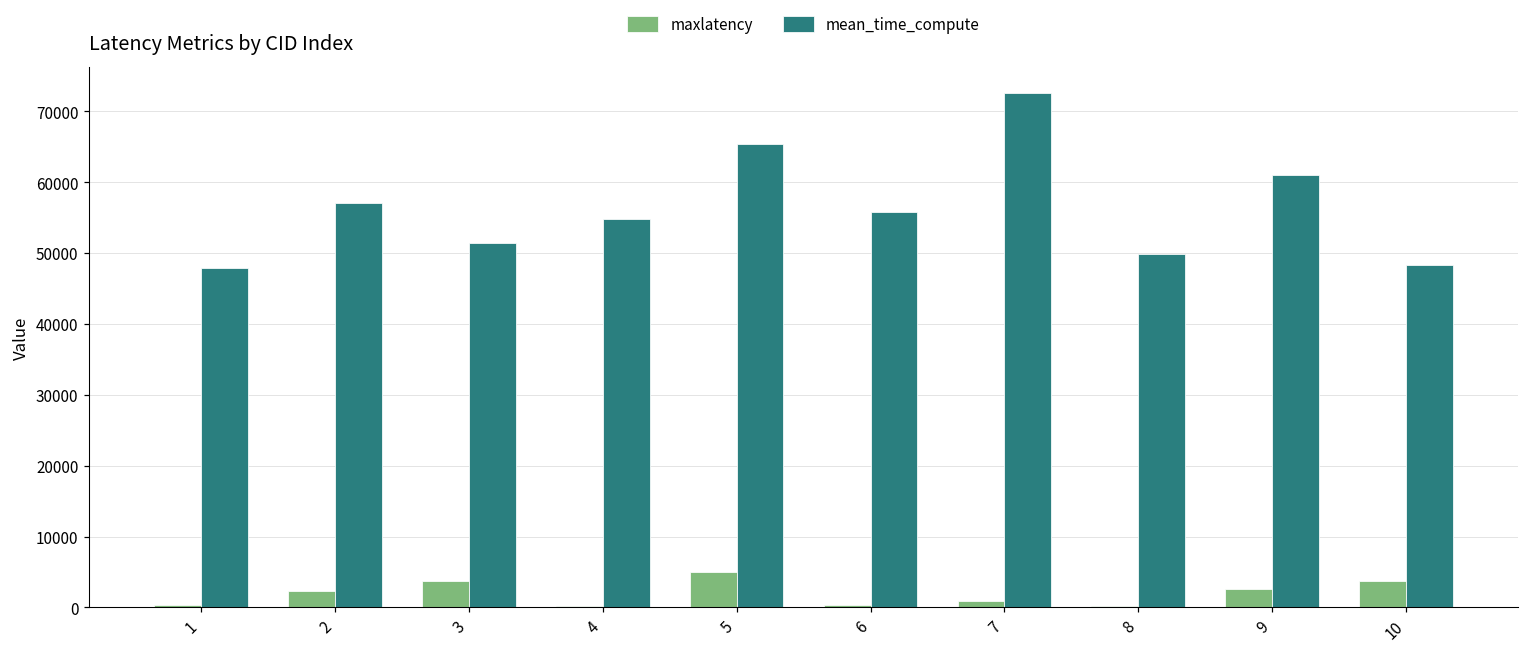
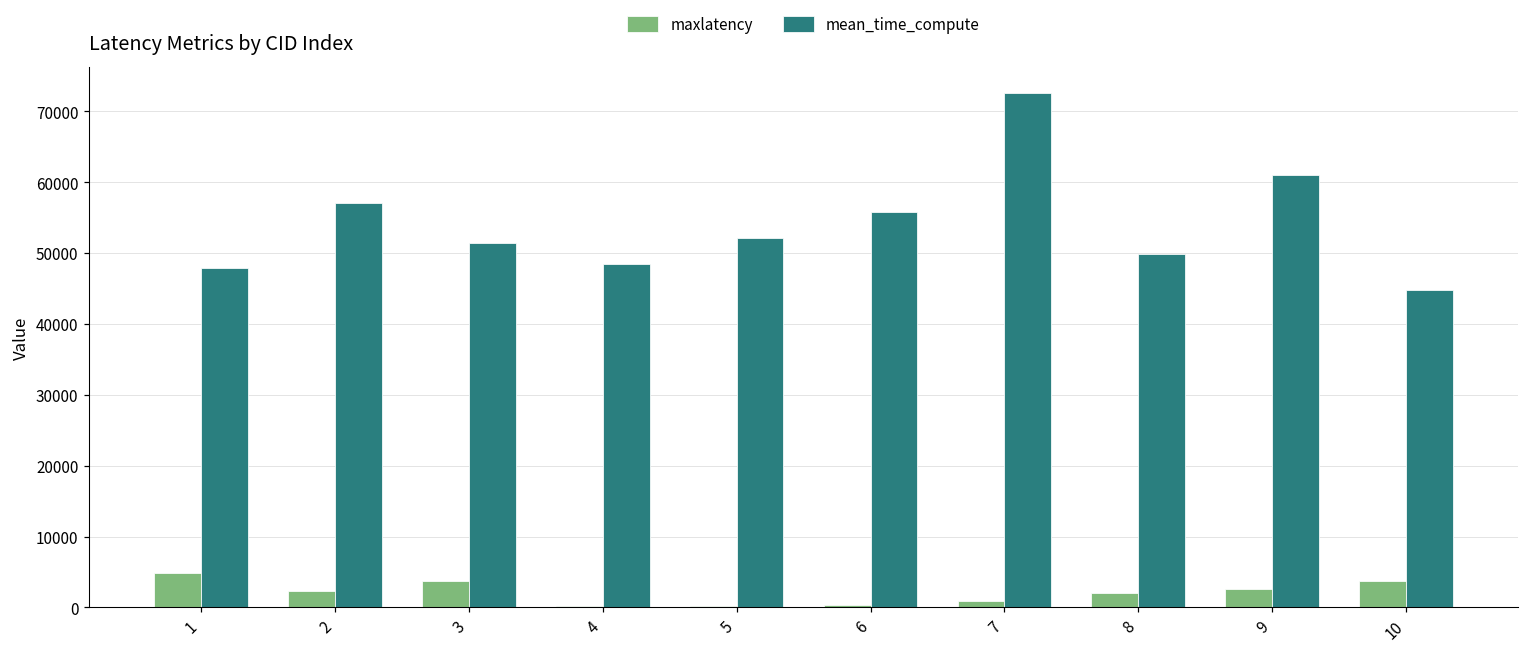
  {
    "maxlatency": {
-     "1": 0,
+     "1": 5000,
      "2": 2000,
      "3": 4000,
-     "5": 5000,
+     "5": 0,
      "7": 1000,
-     "8": 0,
+     "8": 2000,
      "9": 3000,
      "10": 4000
    },
    "mean_time_compute": {
      "1": 48000,
      "2": 57000,
      "3": 51000,
-     "4": 55000,
-     "5": 65000,
+     "4": 48000,
+     "5": 52000,
      "6": 56000,
      "7": 73000,
      "8": 50000,
      "9": 61000,
-     "10": 48000
+     "10": 45000
    }
  }
